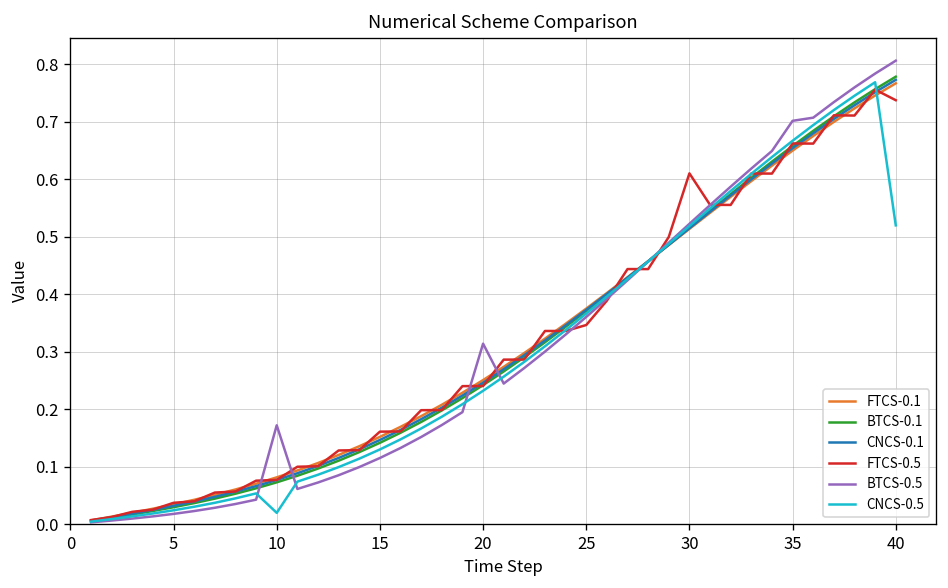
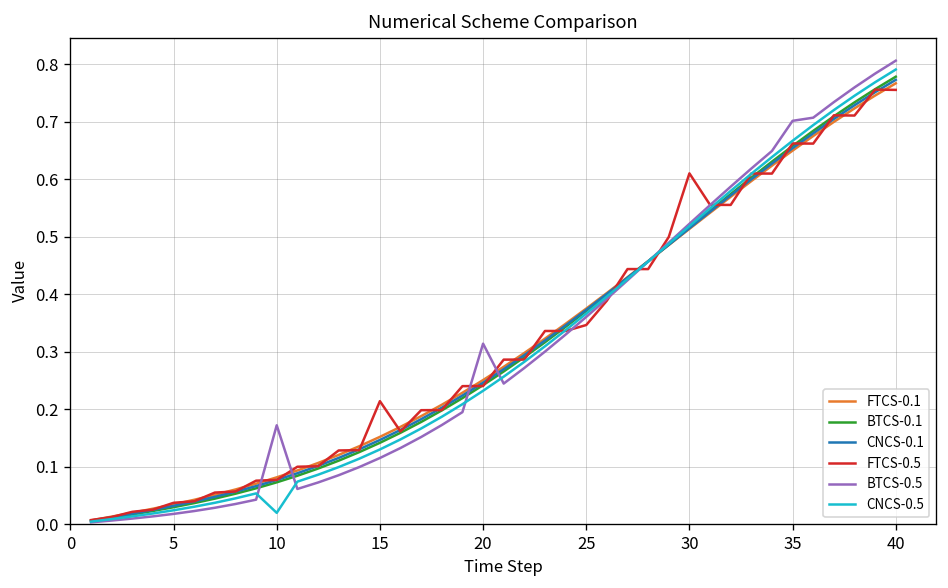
  {
    "FTCS-0.1": {
      "15": 0.15,
      "40": 0.77
    },
    "BTCS-0.1": {
      "40": 0.78
    },
    "CNCS-0.1": {
      "40": 0.77
    },
    "FTCS-0.5": {
-     "15": 0.16,
+     "15": 0.21,
      "25": 0.35,
      "30": 0.61,
-     "40": 0.74
+     "40": 0.76
    },
    "BTCS-0.5": {
      "5": 0.02,
      "10": 0.17,
      "15": 0.11,
      "20": 0.31,
      "25": 0.36,
      "35": 0.70,
      "40": 0.81
    },
    "CNCS-0.5": {
      "10": 0.02,
      "15": 0.13,
      "20": 0.23,
-     "40": 0.52
+     "40": 0.79
    }
  }
